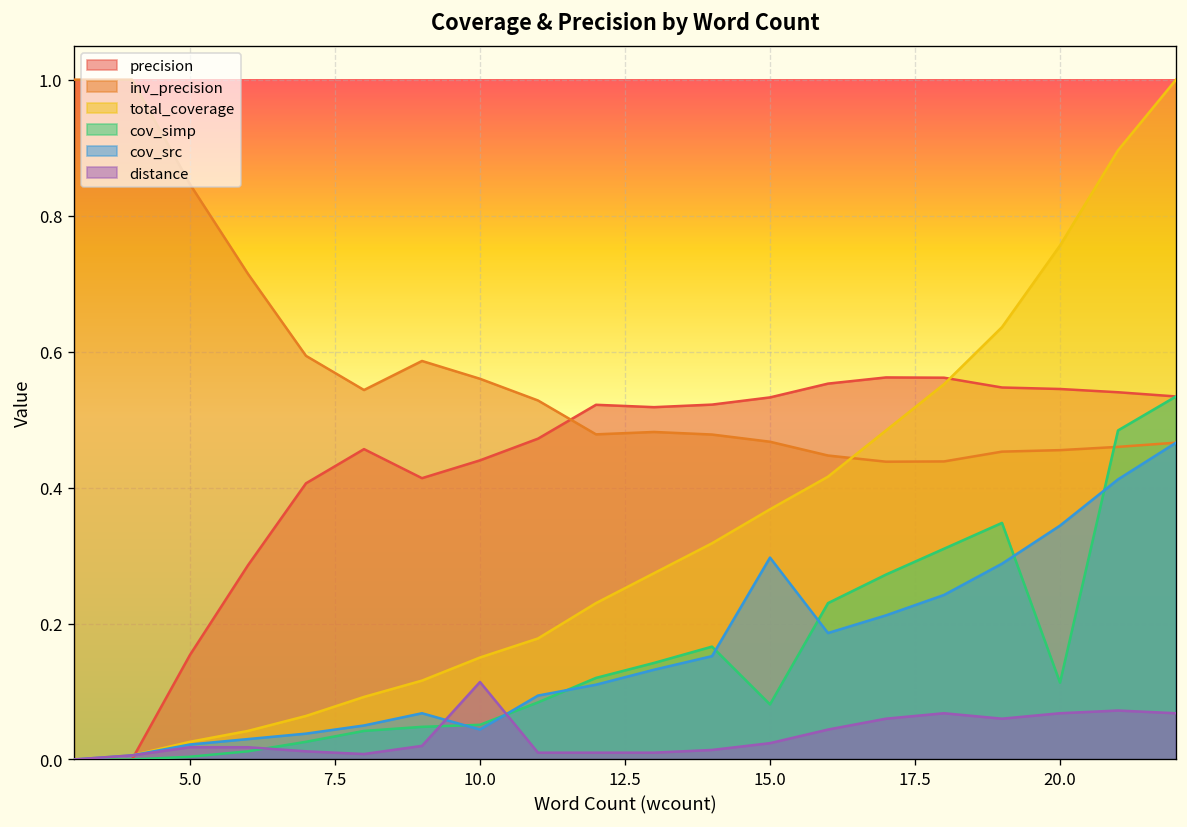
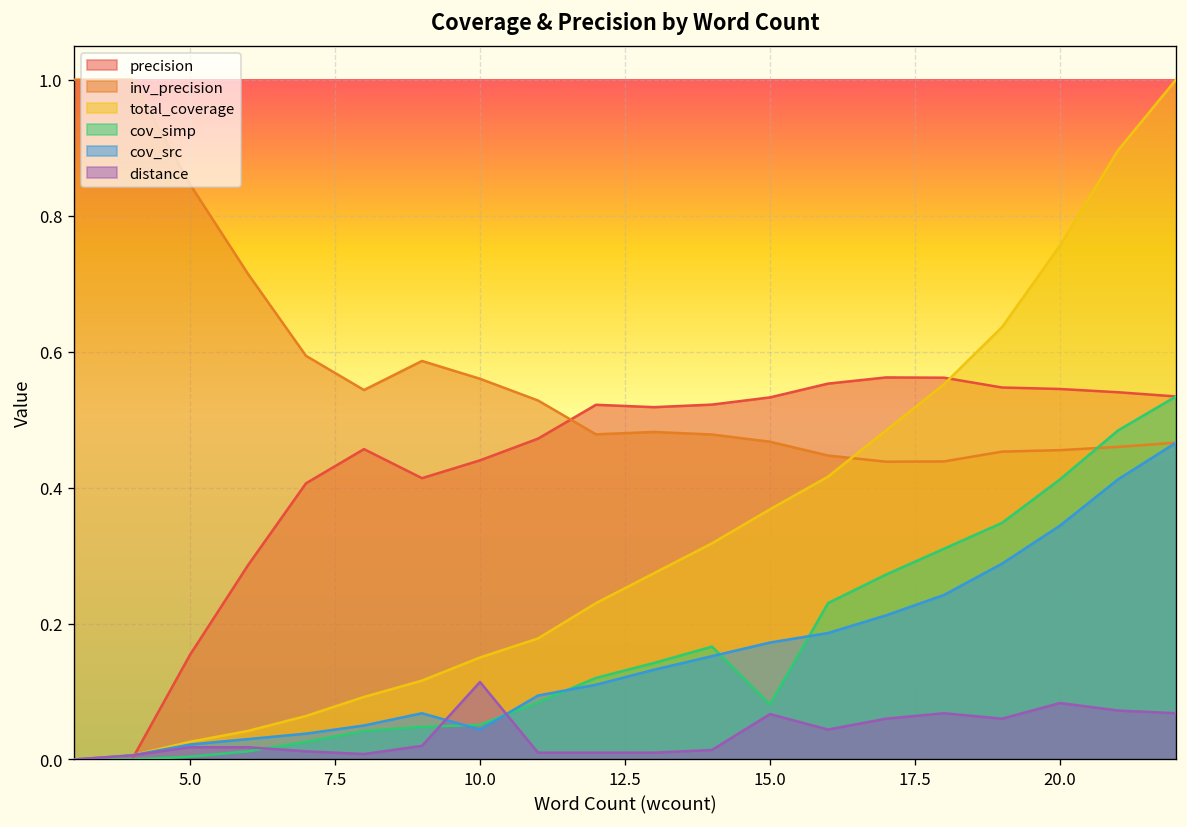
  {
    "cov_simp": {
      "5.0": 0.00,
      "10.0": 0.05,
      "15.0": 0.08,
-     "20.0": 0.11
+     "20.0": 0.41
    },
    "cov_src": {
      "10.0": 0.04,
-     "15.0": 0.30,
+     "15.0": 0.17,
      "20.0": 0.34
    },
    "distance": {
      "10.0": 0.11,
-     "15.0": 0.02,
-     "20.0": 0.07
+     "15.0": 0.07,
+     "20.0": 0.08
    }
  }
